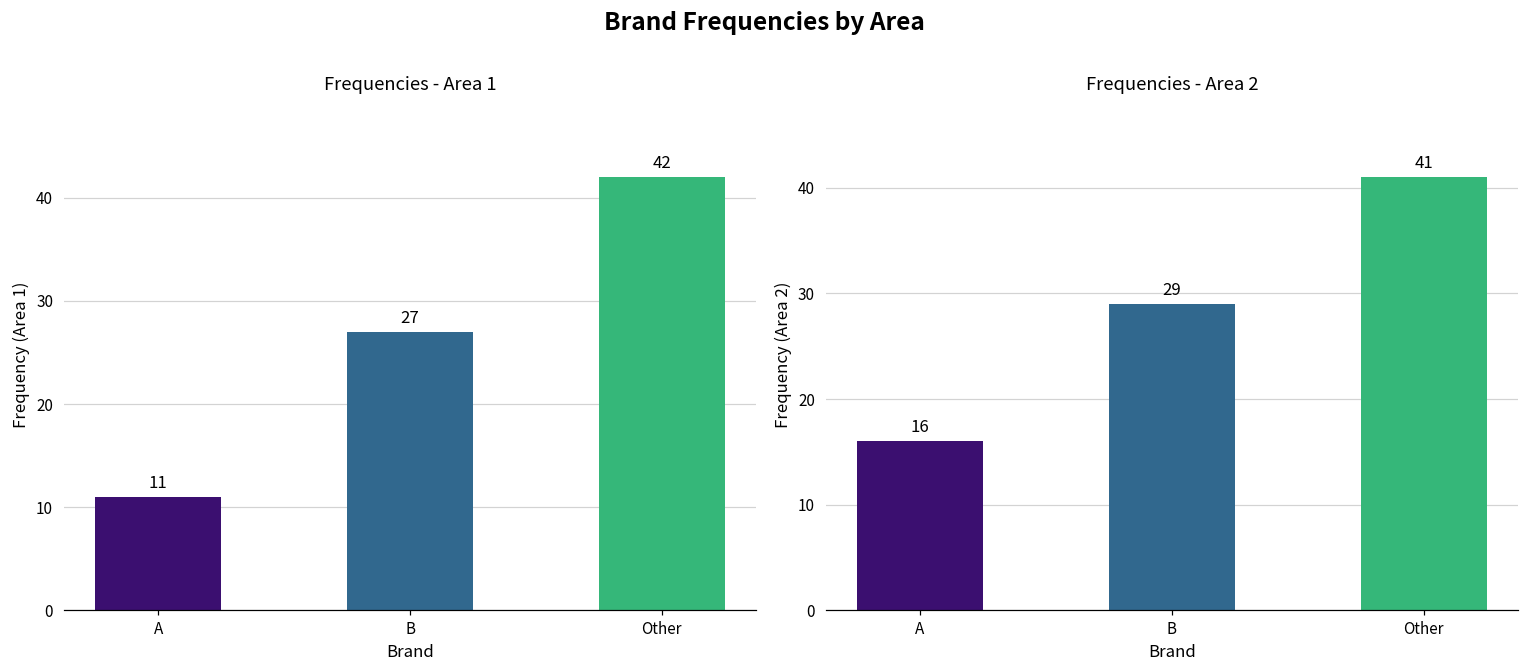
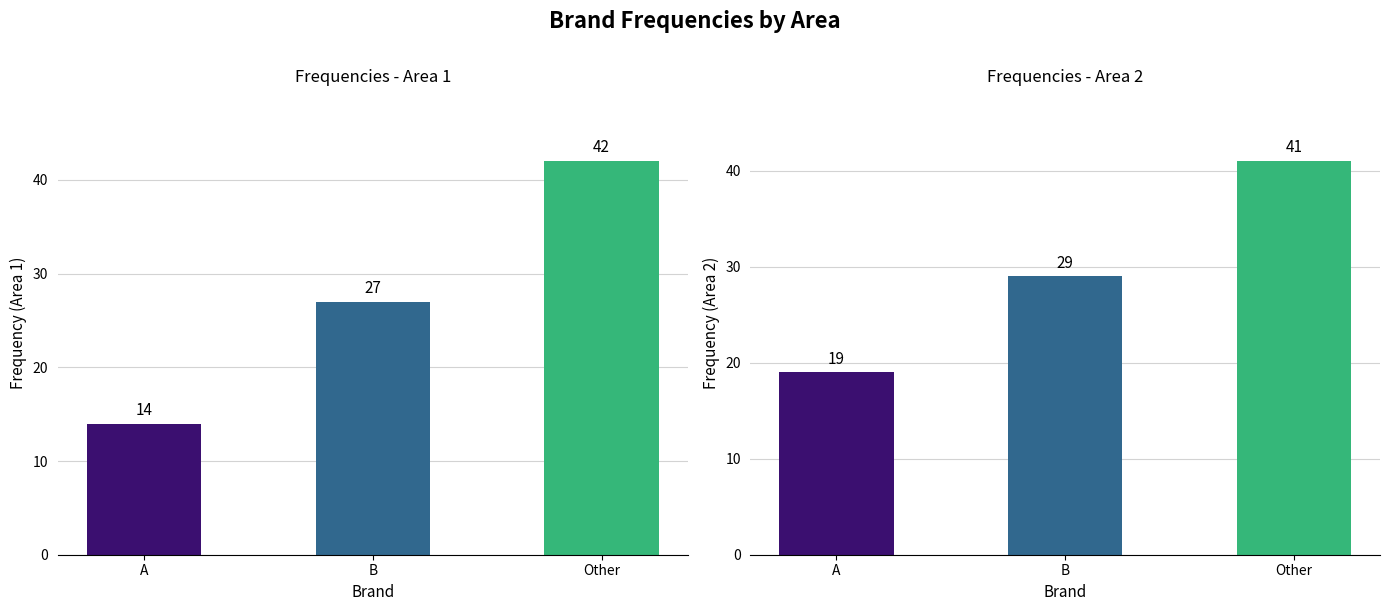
  {
    "Frequencies - Area 1": {
-     "A": 11,
+     "A": 14,
      "B": 27,
      "Other": 42
    },
    "Frequencies - Area 2": {
-     "A": 16,
+     "A": 19,
      "B": 29,
      "Other": 41
    }
  }
